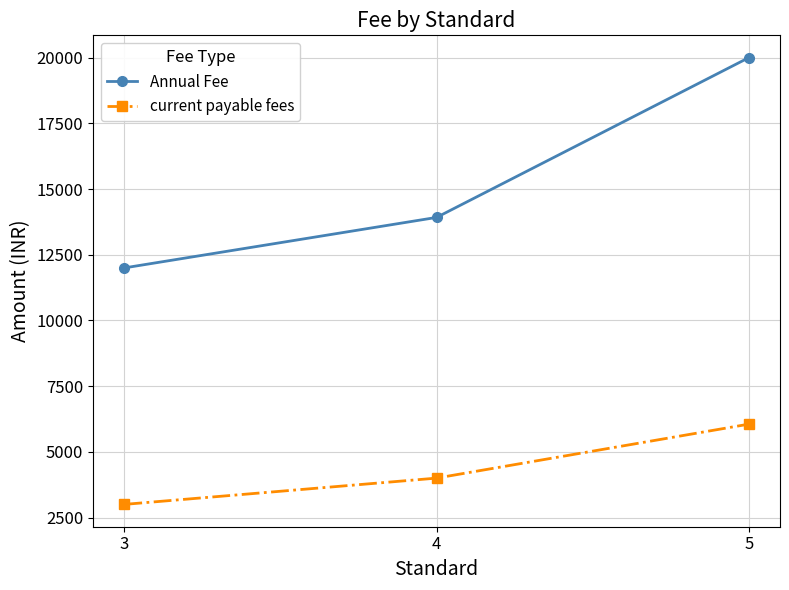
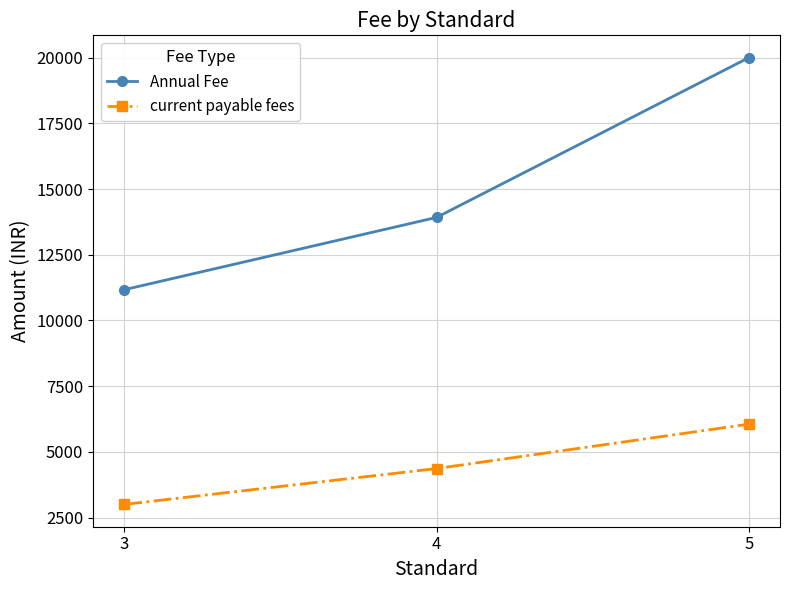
  {
    "Annual Fee": {
-     "3": 12000,
+     "3": 11200,
      "4": 13900,
      "5": 20000
    },
    "current payable fees": {
      "3": 3000,
-     "4": 4000,
+     "4": 4400,
      "5": 6100
    }
  }
